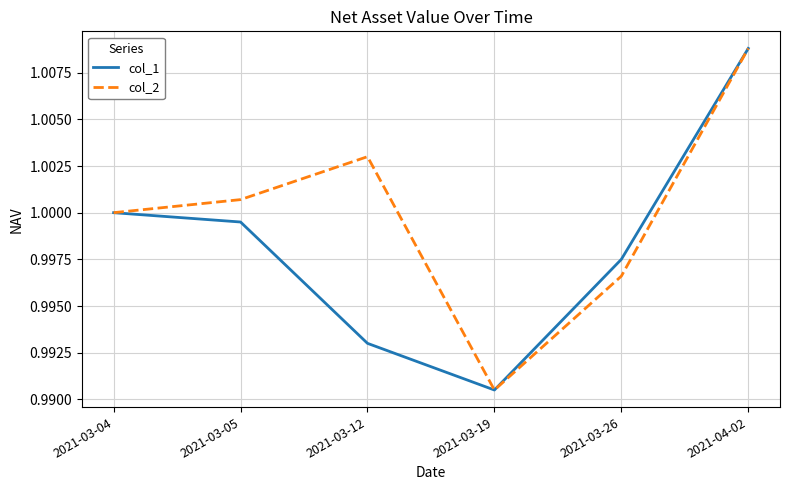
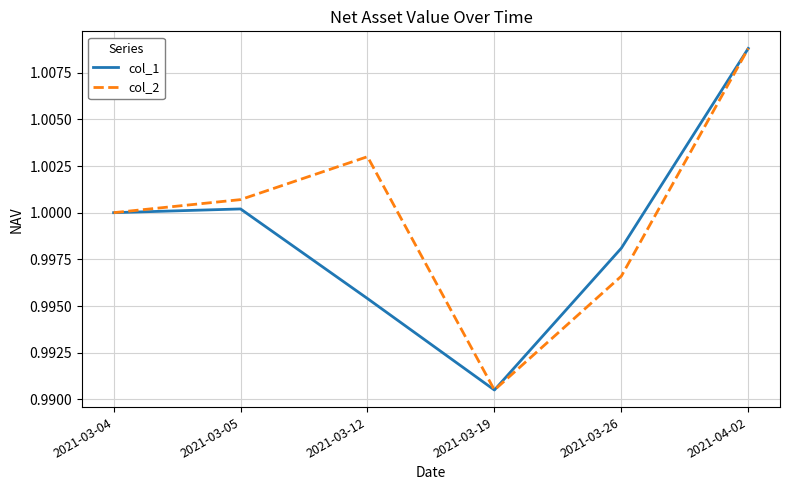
  {
    "col_1": {
-     "2021-03-05": 0.9995,
-     "2021-03-12": 0.9930,
-     "2021-03-26": 0.9975
+     "2021-03-05": 1.0002,
+     "2021-03-12": 0.9954,
+     "2021-03-26": 0.9981
    },
    "col_2": {
      "2021-03-05": 1.0007,
      "2021-03-12": 1.0030,
      "2021-03-26": 0.9966
    }
  }
